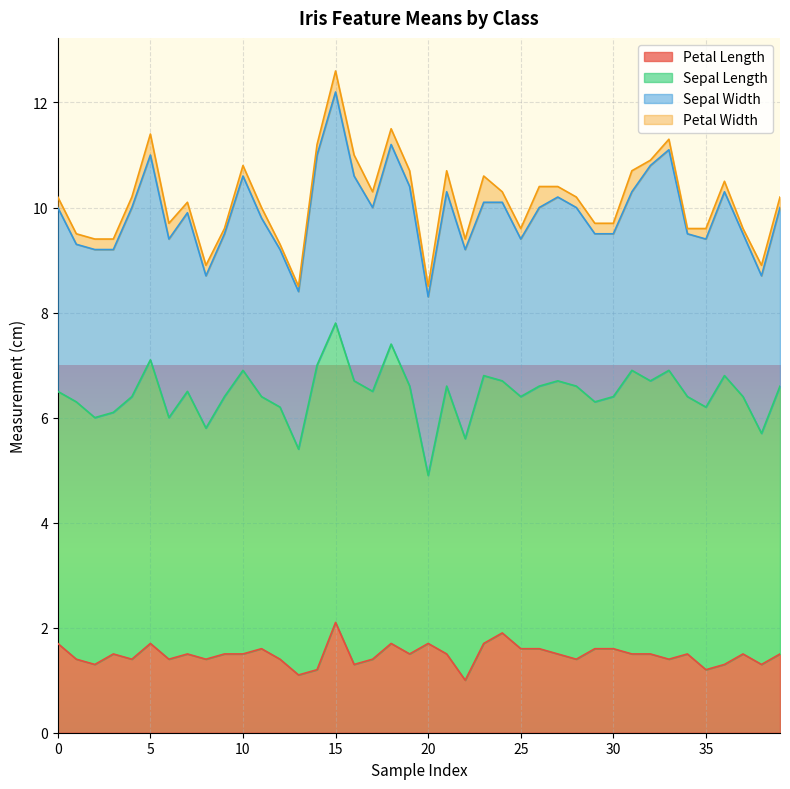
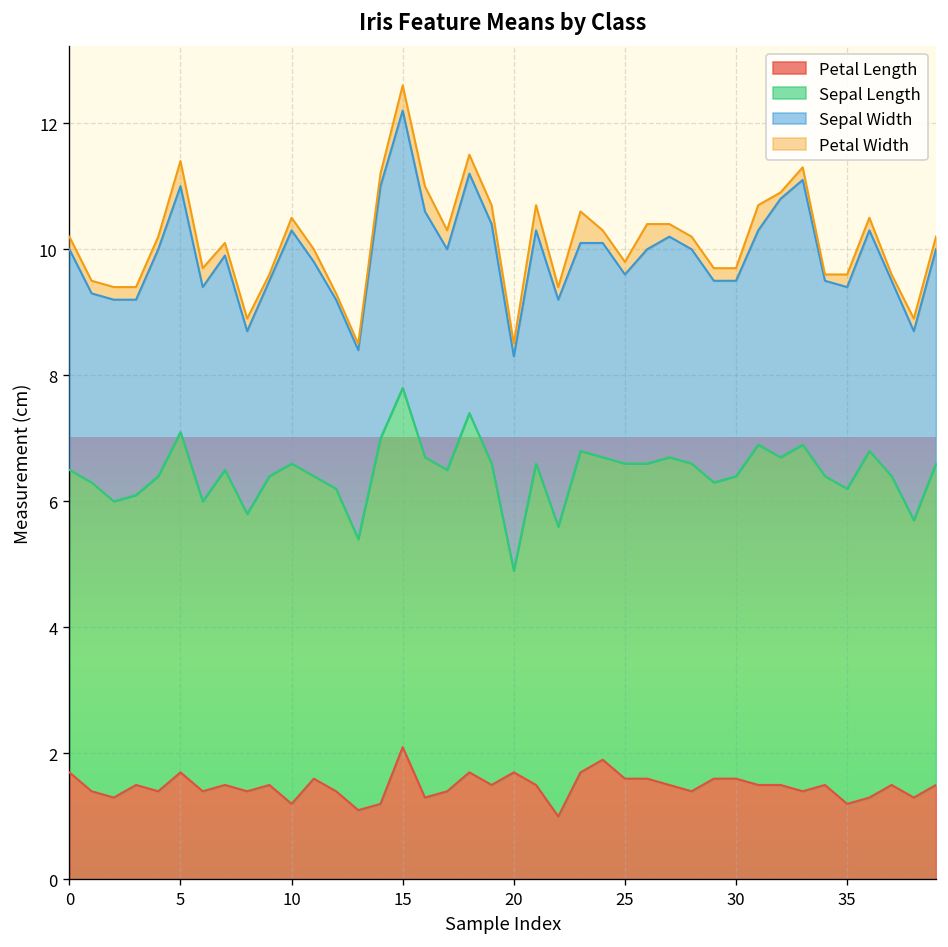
  {
    "Petal Length": {
      "0": 1.7,
      "5": 1.7,
-     "10": 1.5,
+     "10": 1.2,
      "15": 2.1,
      "20": 1.7,
      "25": 1.6,
      "30": 1.6,
      "35": 1.2
    },
    "Sepal Length": {
      "0": 4.8,
      "5": 5.4,
      "10": 5.4,
      "15": 5.7,
      "20": 3.2,
-     "25": 4.8,
+     "25": 5.0,
      "30": 4.8,
      "35": 5.0
    },
    "Sepal Width": {
      "0": 3.5,
      "5": 3.9,
      "10": 3.7,
      "15": 4.4,
      "20": 3.4,
      "25": 3.0,
      "30": 3.1,
      "35": 3.2
    },
    "Petal Width": {
      "0": 0.2,
      "5": 0.4,
      "10": 0.2,
      "15": 0.4,
      "20": 0.2,
      "25": 0.2,
      "30": 0.2,
      "35": 0.2
    }
  }
